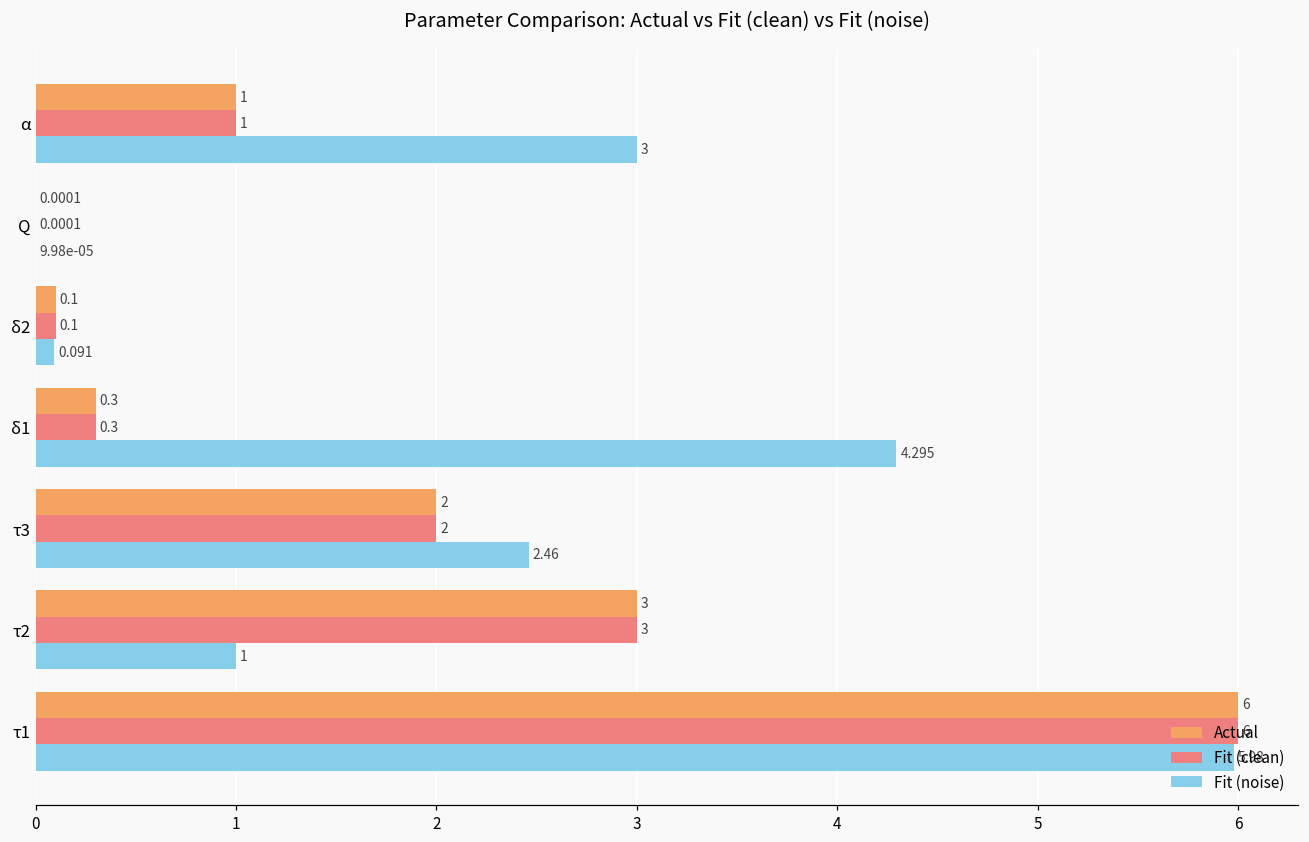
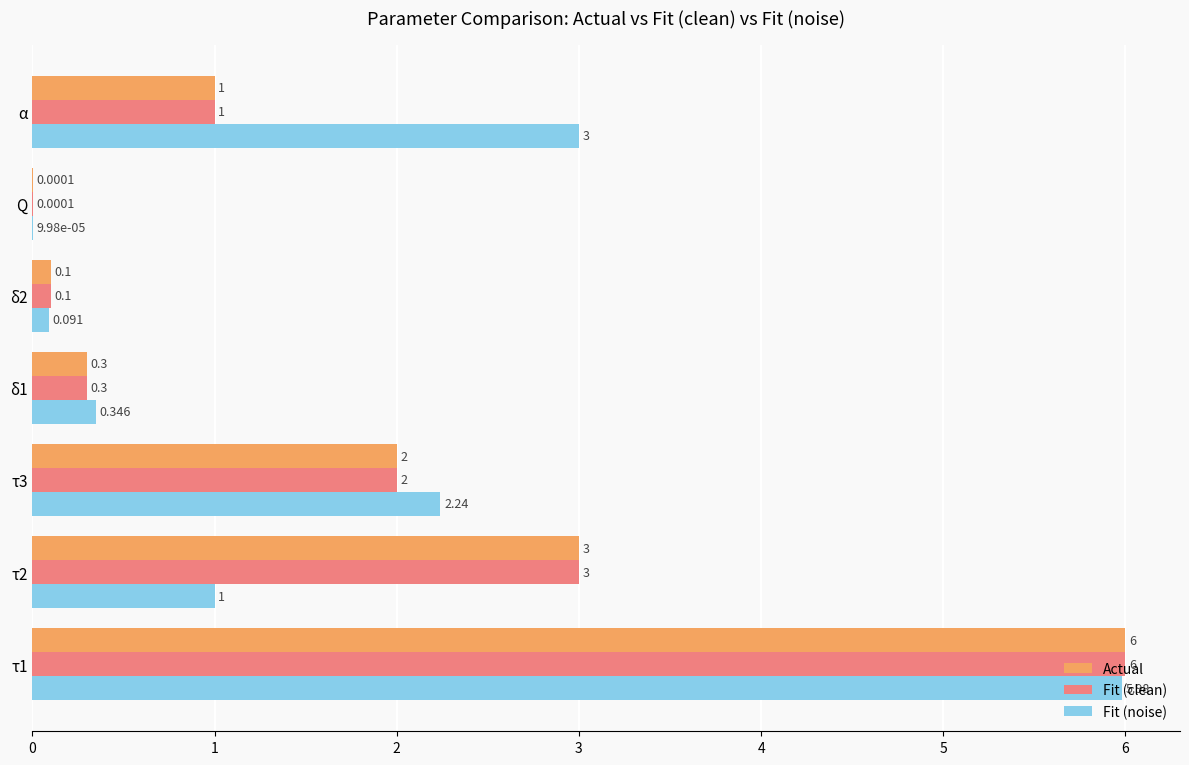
  {
    "Fit (noise)": {
      "α": "3",
      "Q": "9.98e-05",
      "δ2": "0.091",
-     "δ1": "4.295",
-     "τ3": "2.46",
+     "δ1": "0.346",
+     "τ3": "2.24",
      "τ2": "1",
      "τ1": "5.98"
    }
  }
